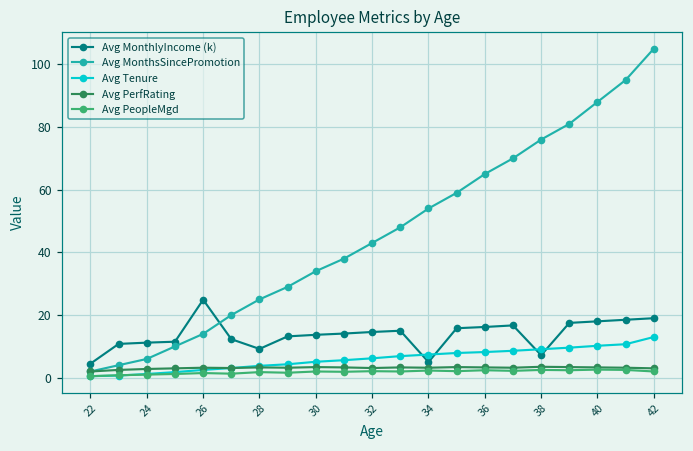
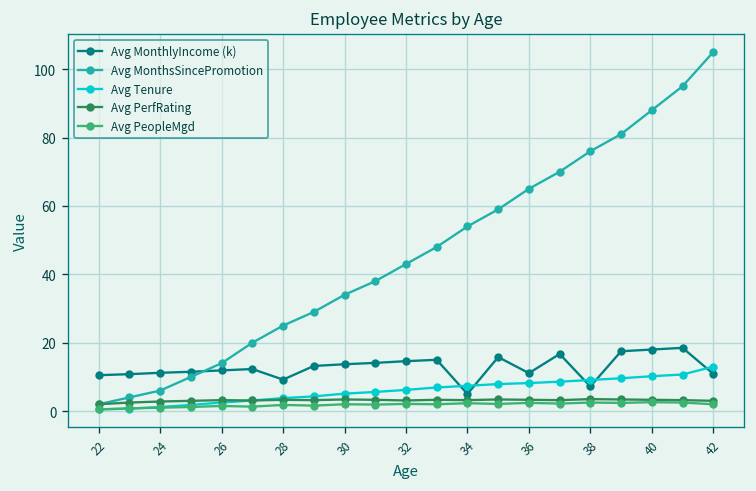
  {
    "Avg MonthlyIncome (k)": {
-     "22": 5,
+     "22": 11,
      "24": 11,
-     "26": 25,
+     "26": 12,
      "28": 9,
      "30": 14,
      "32": 15,
      "34": 5,
-     "36": 16,
+     "36": 11,
      "38": 7,
      "40": 18,
-     "42": 19
+     "42": 11
    }
  }
